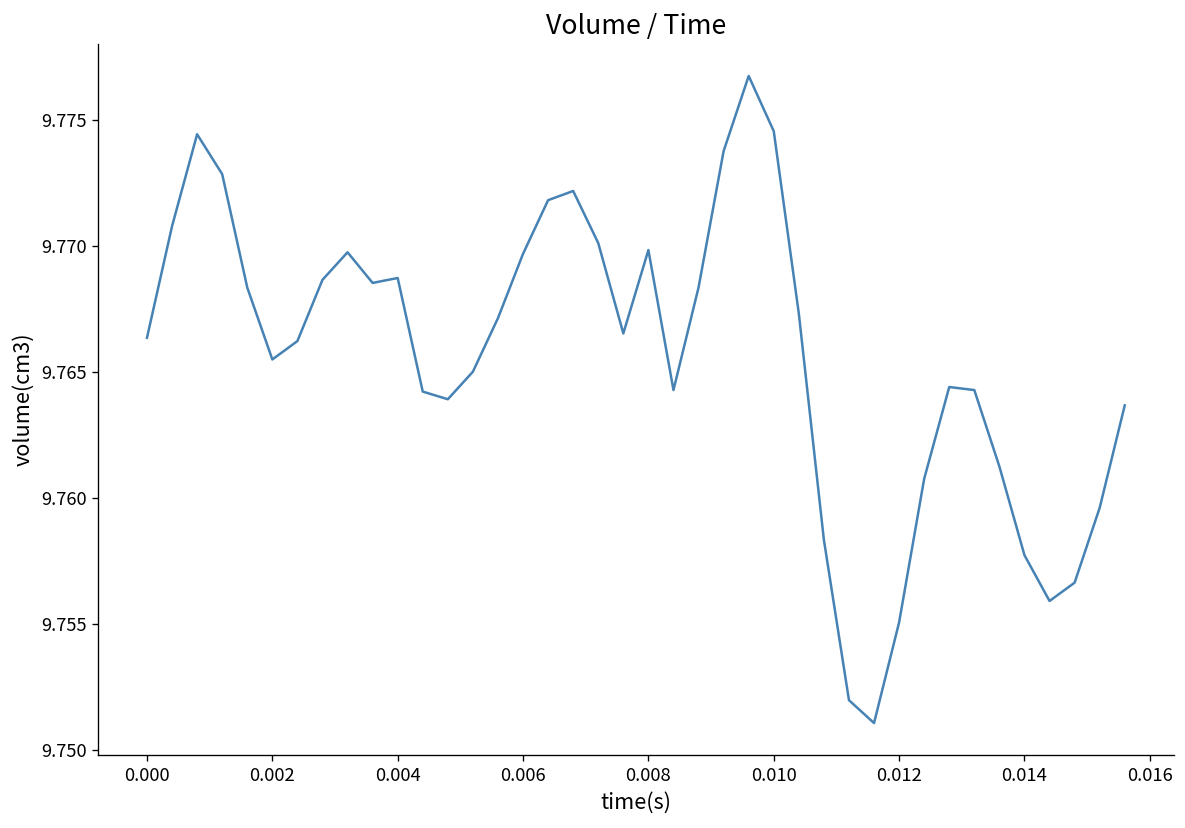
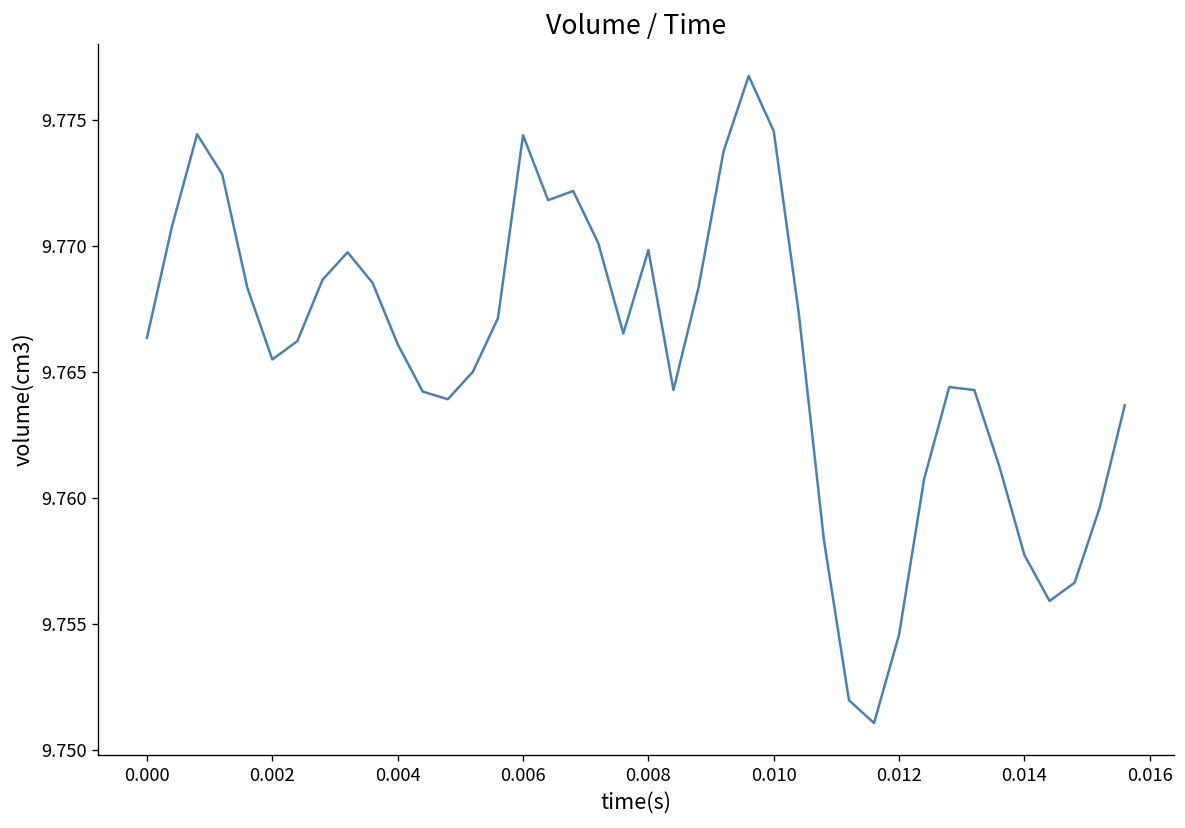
  {
    "0.000": 9.7664,
    "0.002": 9.7655,
-   "0.004": 9.7687,
-   "0.006": 9.7697,
+   "0.004": 9.7661,
+   "0.006": 9.7744,
    "0.008": 9.7698,
    "0.010": 9.7746,
-   "0.012": 9.7551,
+   "0.012": 9.7546,
    "0.014": 9.7577
  }
